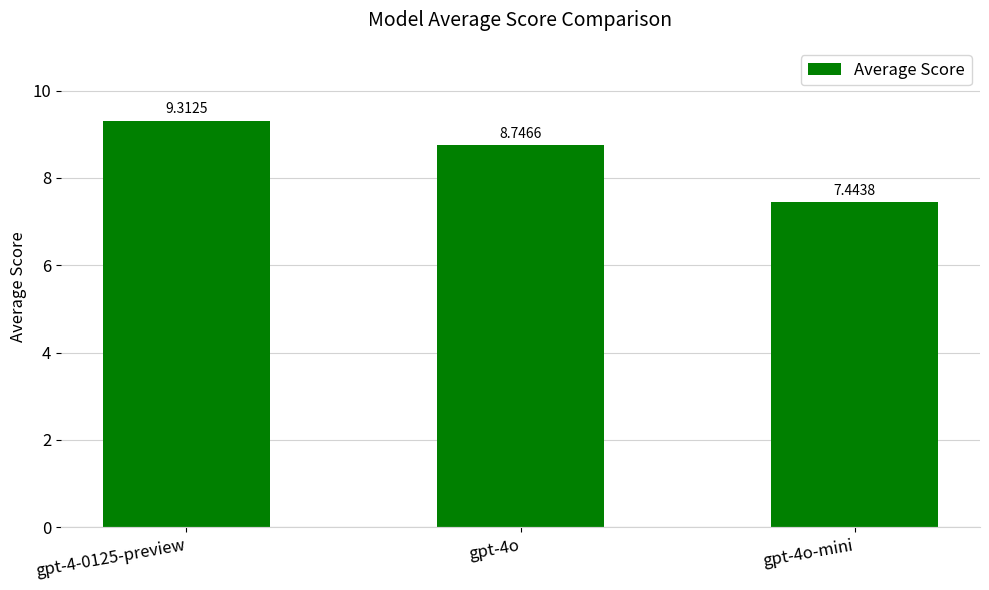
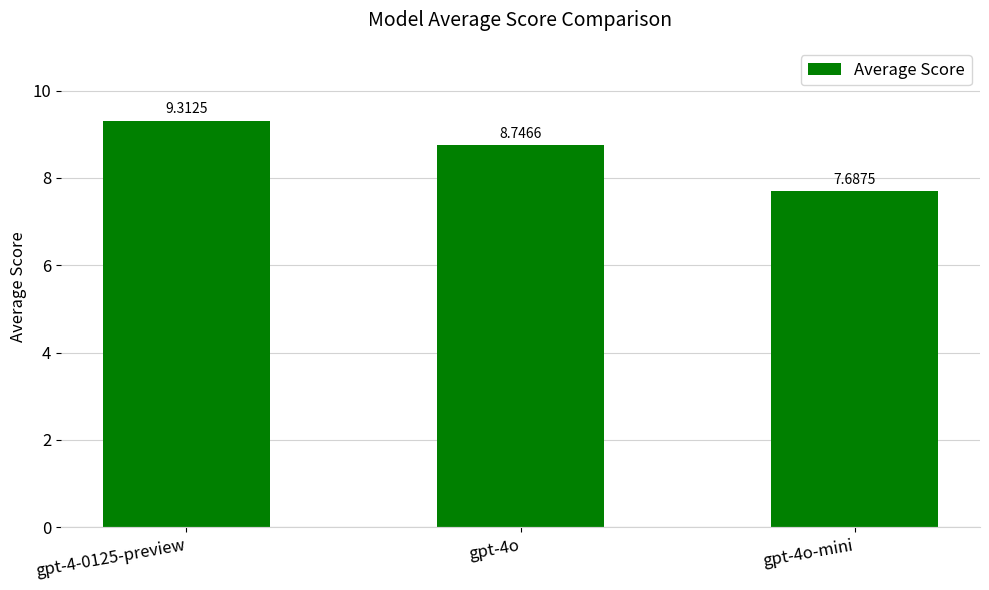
  {
    "gpt-4-0125-preview": 9.3125,
    "gpt-4o": 8.7466,
-   "gpt-4o-mini": 7.4438
+   "gpt-4o-mini": 7.6875
  }
